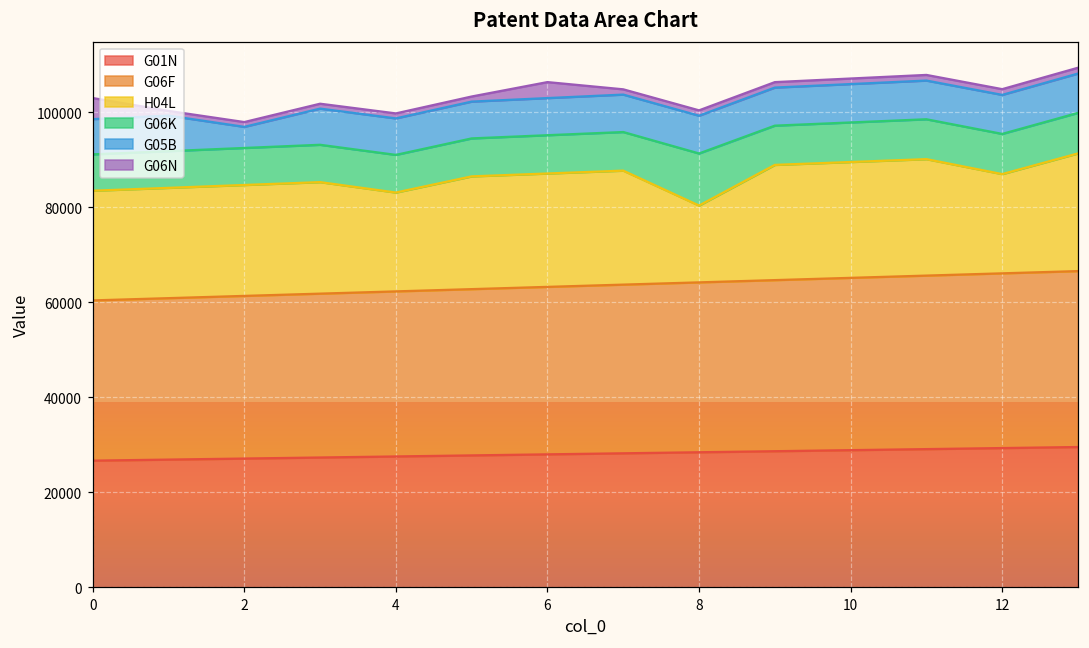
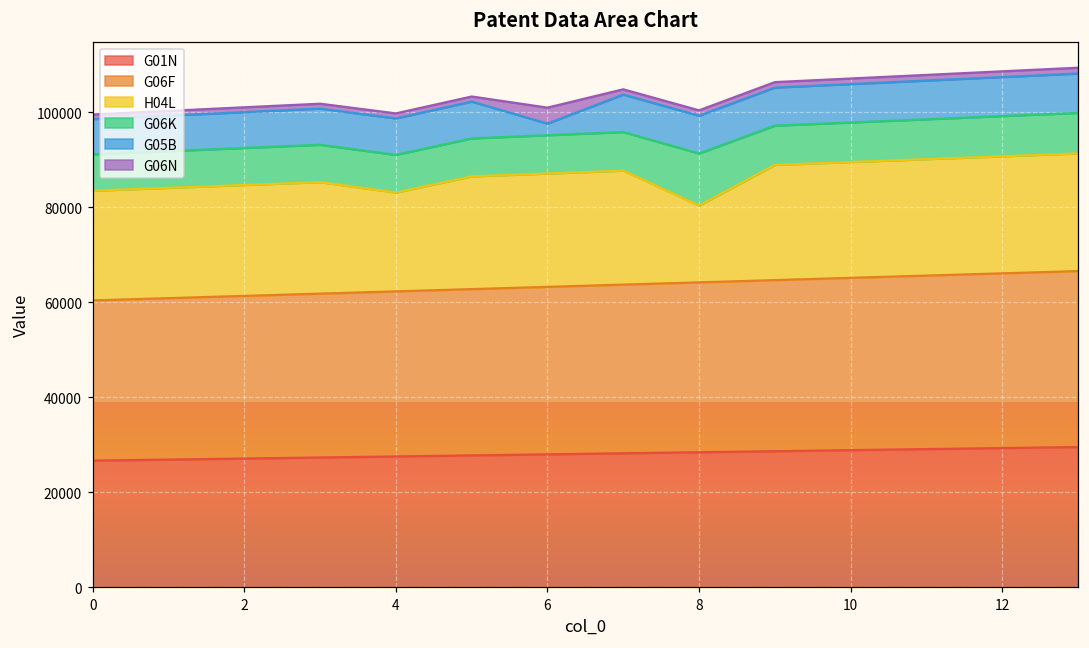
  {
    "H04L": {
      "0": 23000,
      "2": 23000,
      "4": 21000,
      "6": 24000,
      "8": 16000,
      "10": 24000,
-     "12": 21000
+     "12": 25000
    },
    "G06K": {
      "0": 8000,
      "2": 8000,
      "4": 8000,
      "6": 8000,
      "8": 11000,
      "10": 8000,
      "12": 8000
    },
    "G05B": {
      "0": 7000,
-     "2": 4000,
+     "2": 8000,
      "4": 8000,
-     "6": 8000,
+     "6": 2000,
      "8": 8000,
      "10": 8000,
      "12": 8000
    },
    "G06N": {
-     "0": 4000,
+     "0": 1000,
      "2": 1000,
      "4": 1000,
      "6": 3000,
      "8": 1000,
      "10": 1000,
      "12": 1000
    }
  }
